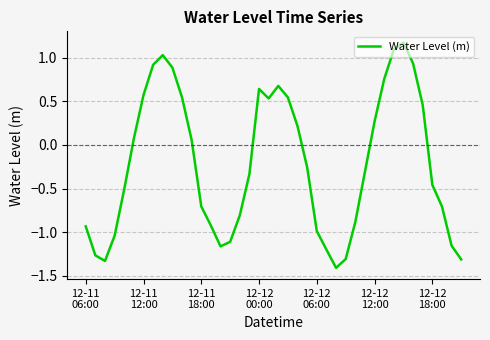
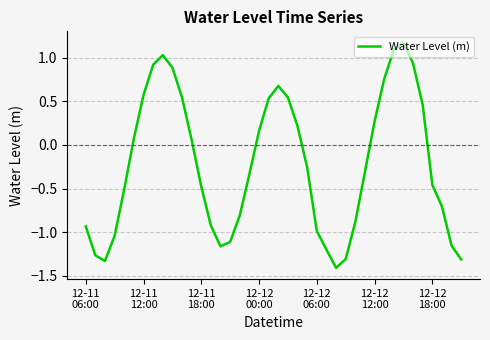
  {
    "12-11 06:00": -0.9,
    "12-11 12:00": 0.6,
-   "12-11 18:00": -0.7,
-   "12-12 00:00": 0.6,
+   "12-11 18:00": -0.5,
+   "12-12 00:00": 0.2,
    "12-12 06:00": -1.0,
    "12-12 12:00": 0.3,
    "12-12 18:00": -0.5
  }
